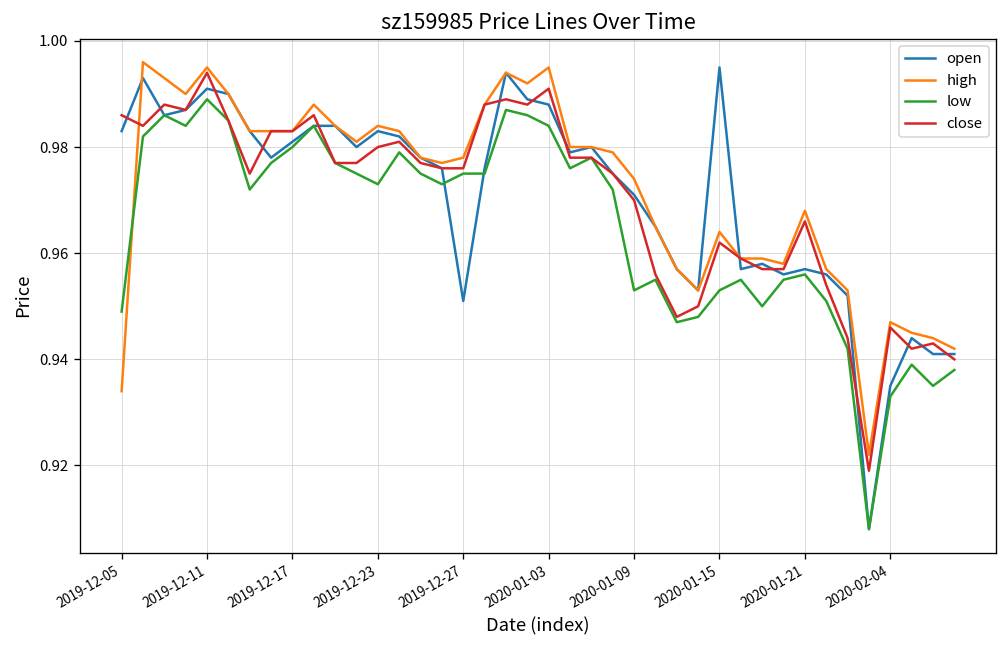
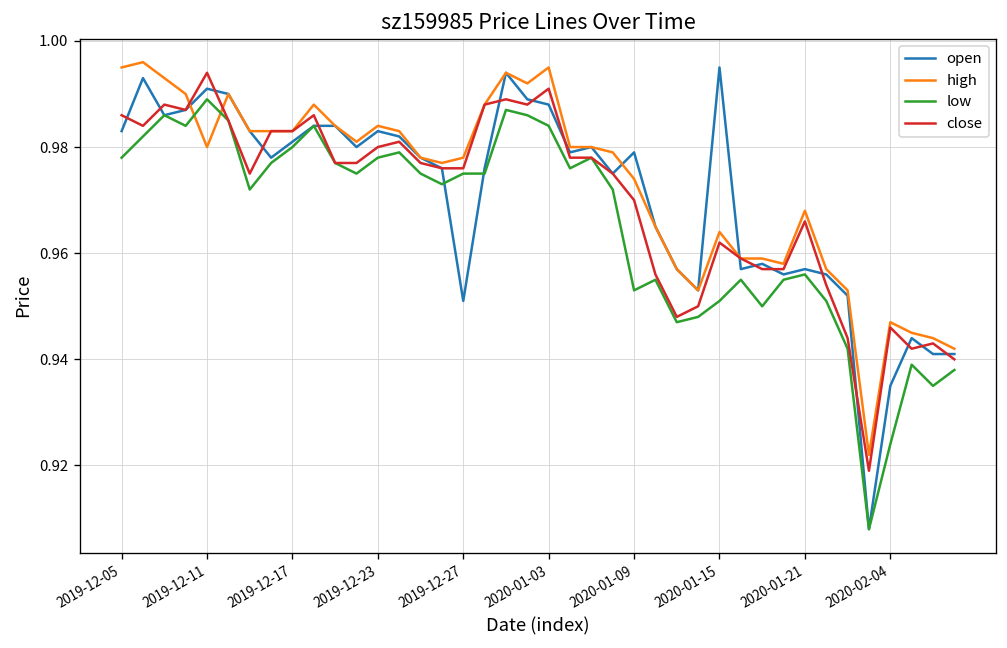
  {
    "open": {
      "2019-12-05": 0.983,
      "2019-12-11": 0.991,
      "2019-12-17": 0.981,
      "2019-12-23": 0.983,
      "2019-12-27": 0.951,
      "2020-01-03": 0.988,
-     "2020-01-09": 0.971,
+     "2020-01-09": 0.979,
      "2020-01-15": 0.995,
      "2020-01-21": 0.957,
      "2020-02-04": 0.935
    },
    "high": {
-     "2019-12-05": 0.934,
-     "2019-12-11": 0.995,
+     "2019-12-05": 0.995,
+     "2019-12-11": 0.980,
      "2019-12-23": 0.984,
      "2019-12-27": 0.978,
      "2020-01-03": 0.995,
      "2020-01-09": 0.974,
      "2020-01-15": 0.964,
      "2020-01-21": 0.968,
      "2020-02-04": 0.947
    },
    "low": {
-     "2019-12-05": 0.949,
+     "2019-12-05": 0.978,
      "2019-12-11": 0.989,
      "2019-12-17": 0.980,
-     "2019-12-23": 0.973,
+     "2019-12-23": 0.978,
      "2019-12-27": 0.975,
      "2020-01-03": 0.984,
      "2020-01-09": 0.953,
-     "2020-01-15": 0.953,
+     "2020-01-15": 0.951,
      "2020-01-21": 0.956,
-     "2020-02-04": 0.933
+     "2020-02-04": 0.924
    },
    "close": {
      "2019-12-05": 0.986,
      "2019-12-11": 0.994,
      "2019-12-23": 0.980,
      "2019-12-27": 0.976,
      "2020-01-03": 0.991,
      "2020-01-09": 0.970,
      "2020-01-15": 0.962,
      "2020-01-21": 0.966,
      "2020-02-04": 0.946
    }
  }
